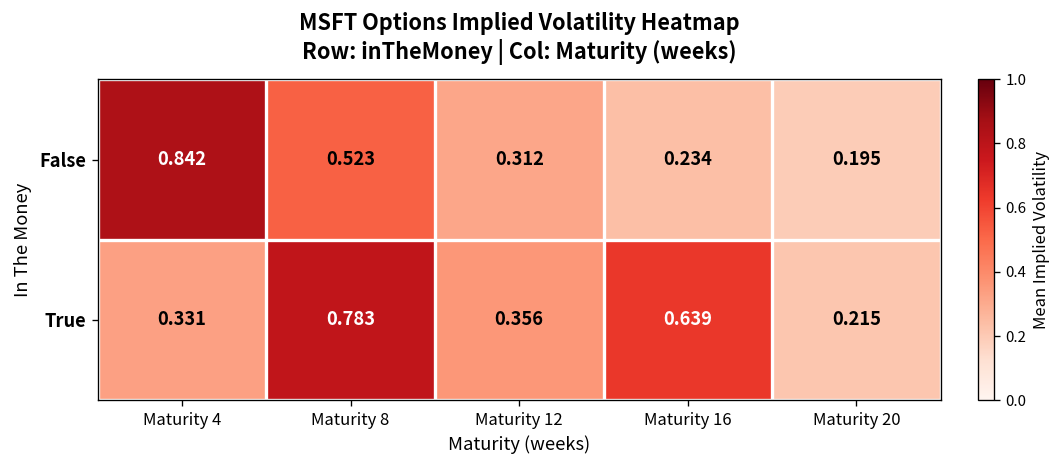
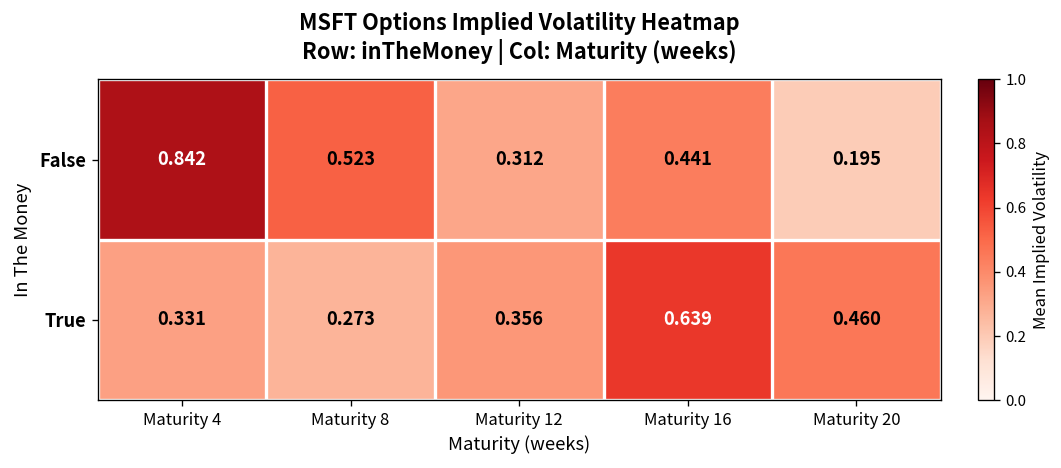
  {
    "False": {
      "Maturity 4": 0.842,
      "Maturity 8": 0.523,
      "Maturity 12": 0.312,
-     "Maturity 16": 0.234,
+     "Maturity 16": 0.441,
      "Maturity 20": 0.195
    },
    "True": {
      "Maturity 4": 0.331,
-     "Maturity 8": 0.783,
+     "Maturity 8": 0.273,
      "Maturity 12": 0.356,
      "Maturity 16": 0.639,
-     "Maturity 20": 0.215
+     "Maturity 20": 0.460
    }
  }
